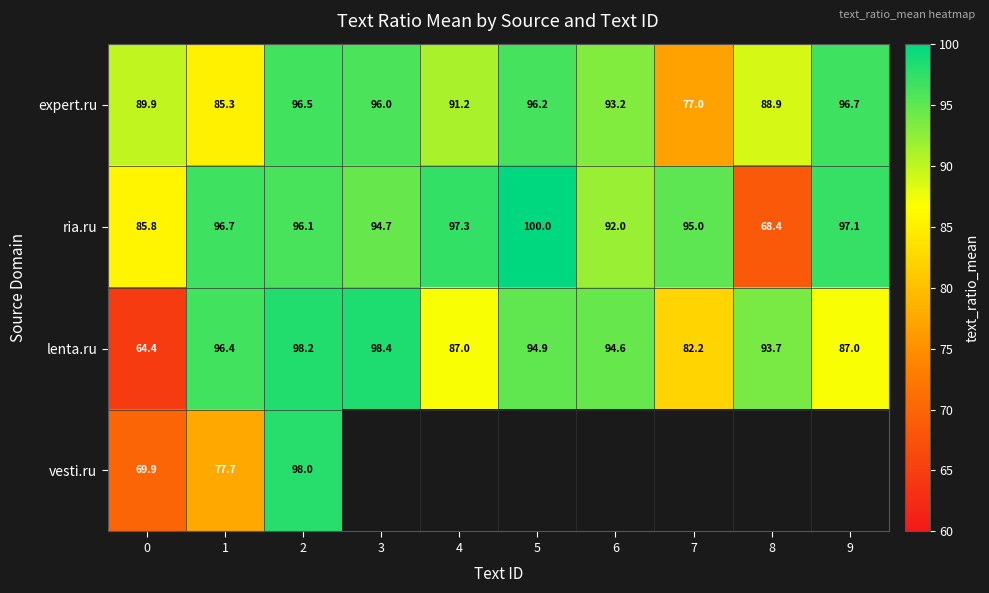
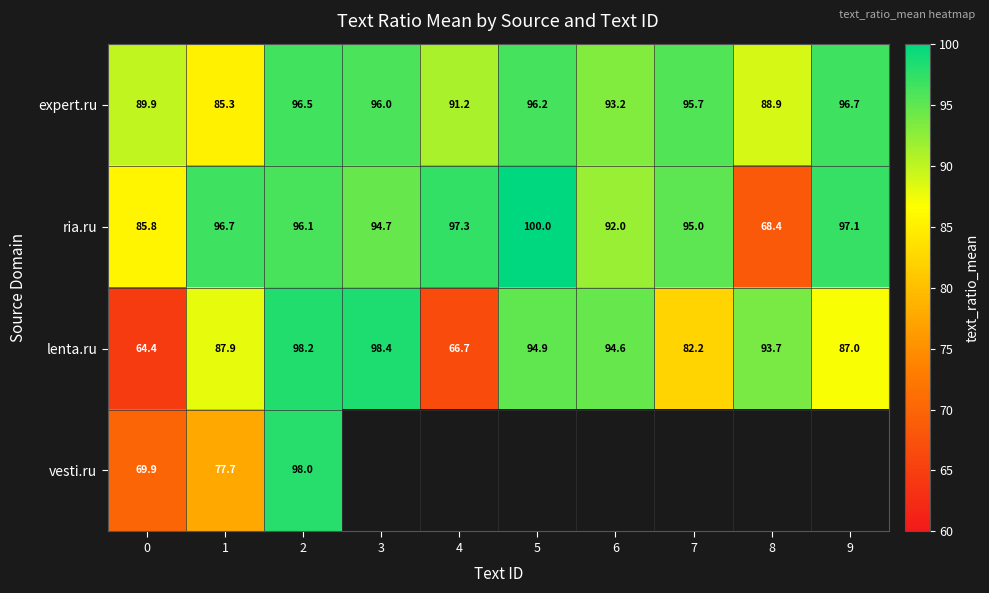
  {
    "expert.ru": {
      "0": 89.9,
      "1": 85.3,
      "2": 96.5,
      "3": 96.0,
      "4": 91.2,
      "5": 96.2,
      "6": 93.2,
-     "7": 77.0,
+     "7": 95.7,
      "8": 88.9,
      "9": 96.7
    },
    "ria.ru": {
      "0": 85.8,
      "1": 96.7,
      "2": 96.1,
      "3": 94.7,
      "4": 97.3,
      "5": 100.0,
      "6": 92.0,
      "7": 95.0,
      "8": 68.4,
      "9": 97.1
    },
    "lenta.ru": {
      "0": 64.4,
-     "1": 96.4,
+     "1": 87.9,
      "2": 98.2,
      "3": 98.4,
-     "4": 87.0,
+     "4": 66.7,
      "5": 94.9,
      "6": 94.6,
      "7": 82.2,
      "8": 93.7,
      "9": 87.0
    },
    "vesti.ru": {
      "0": 69.9,
      "1": 77.7,
      "2": 98.0
    }
  }
